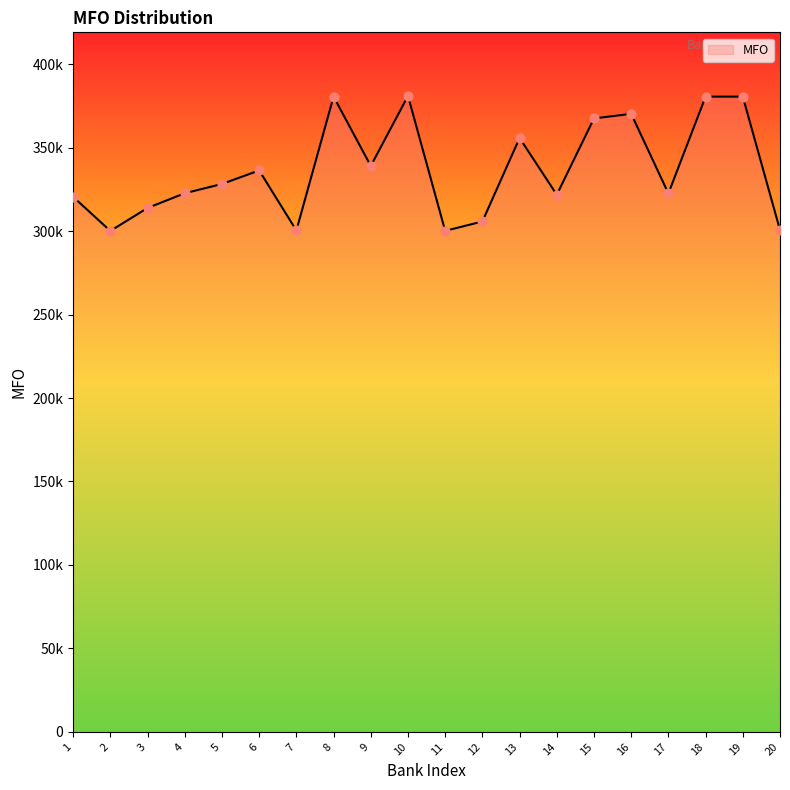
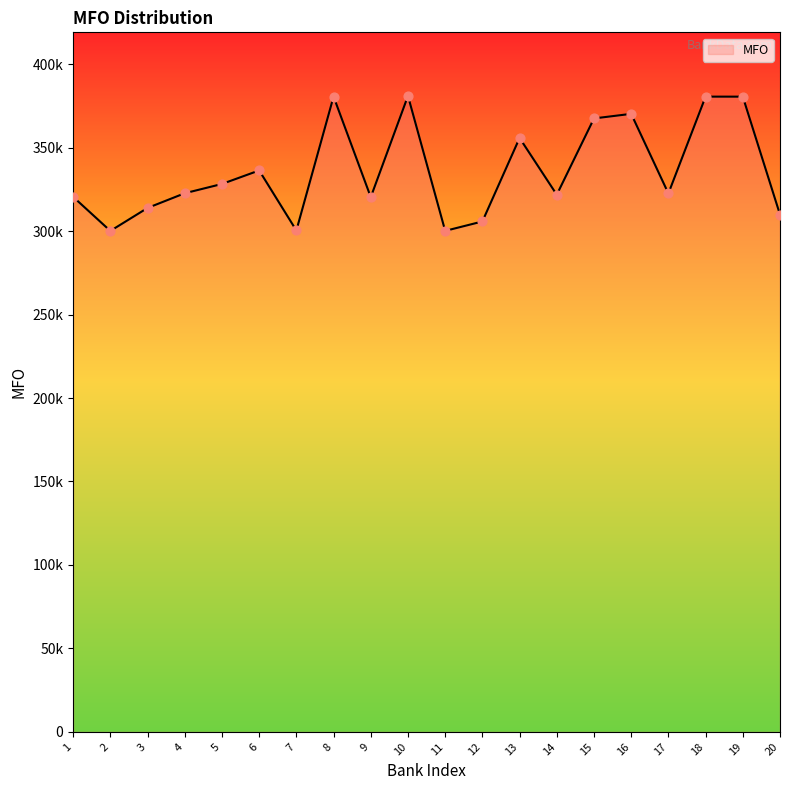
  {
    "1": 320000,
    "2": 300000,
    "3": 314000,
    "4": 323000,
    "5": 328000,
    "6": 336000,
    "7": 300000,
    "8": 381000,
-   "9": 339000,
+   "9": 320000,
    "10": 381000,
    "11": 300000,
    "12": 306000,
    "13": 356000,
    "14": 322000,
    "15": 367000,
    "16": 370000,
    "17": 323000,
    "18": 381000,
    "19": 381000,
-   "20": 301000
+   "20": 310000
  }
